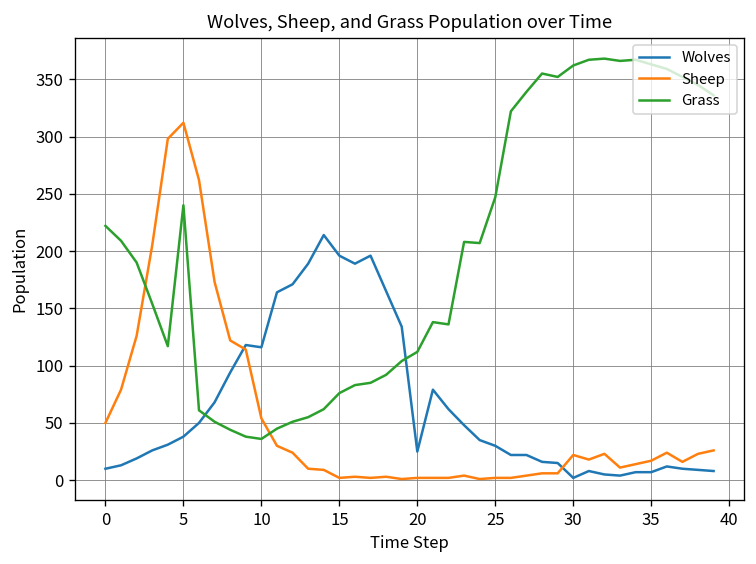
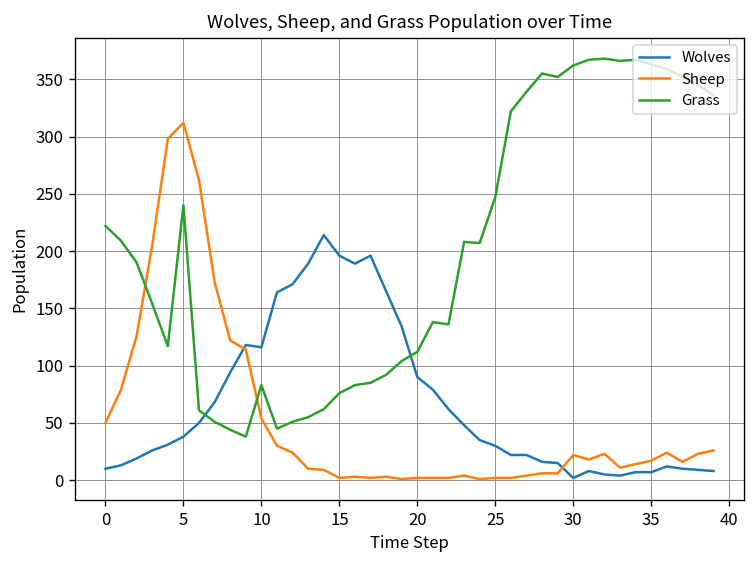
  {
    "Wolves": {
      "0": 10,
      "5": 40,
      "10": 120,
      "15": 200,
-     "20": 30,
+     "20": 90,
      "25": 30,
      "30": 0,
      "35": 10
    },
    "Sheep": {
      "0": 50,
      "5": 310,
      "10": 50,
      "15": 0,
      "20": 0,
      "25": 0,
      "30": 20,
      "35": 20
    },
    "Grass": {
      "0": 220,
      "5": 240,
-     "10": 40,
+     "10": 80,
      "15": 80,
      "20": 110,
      "25": 250,
      "30": 360
    }
  }
